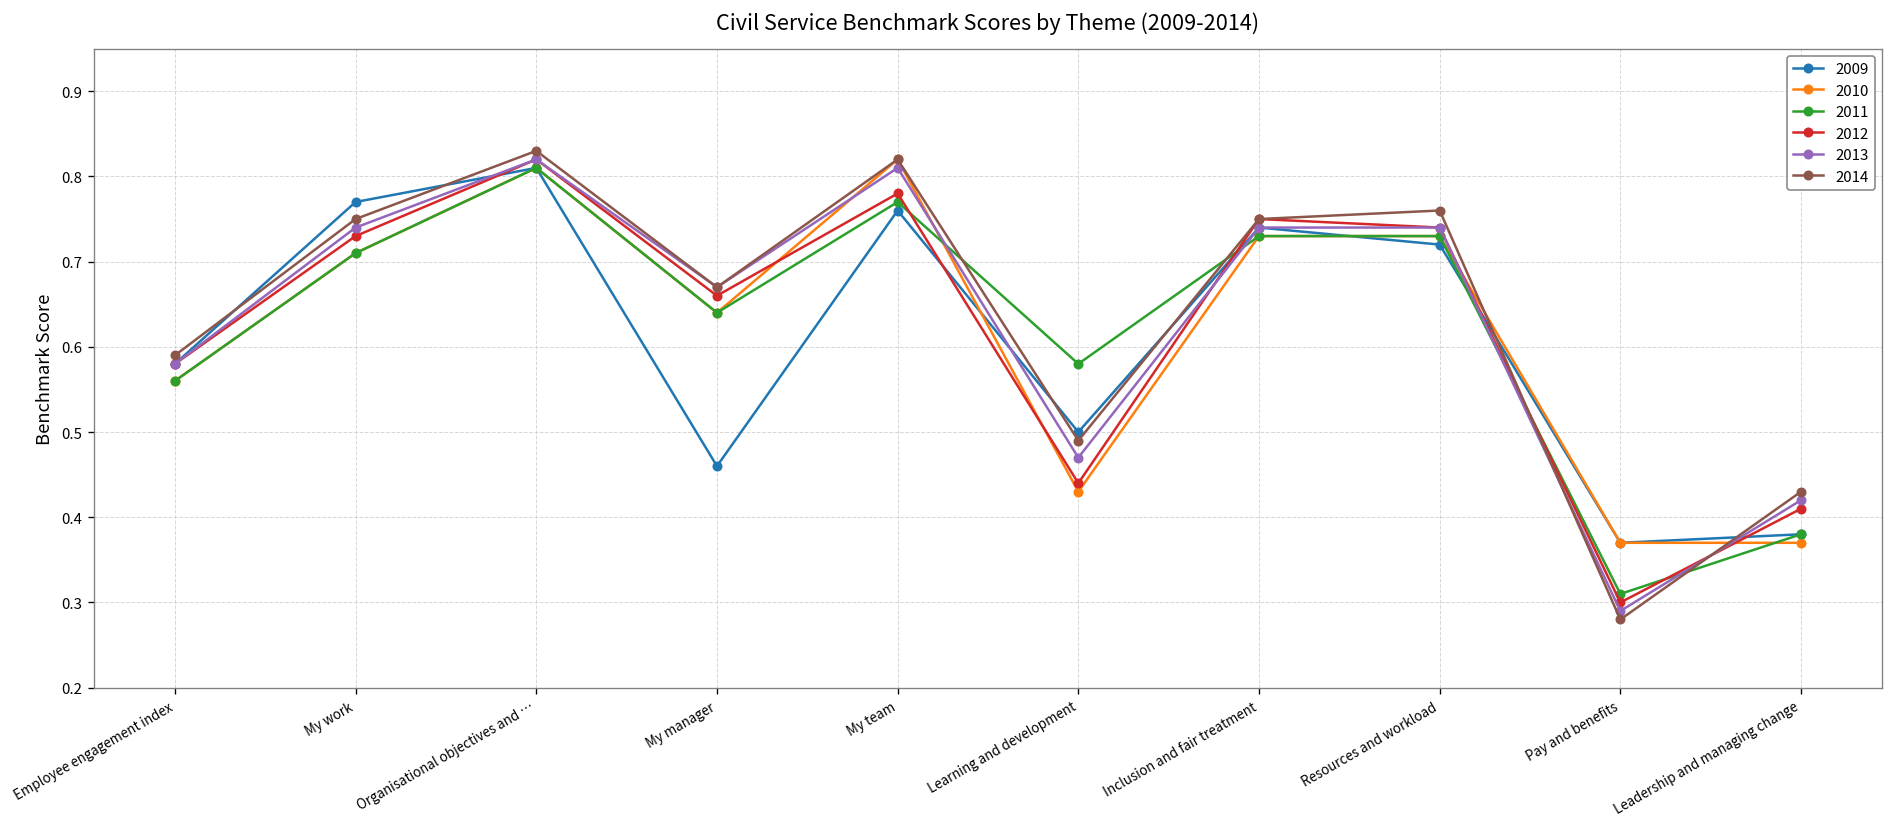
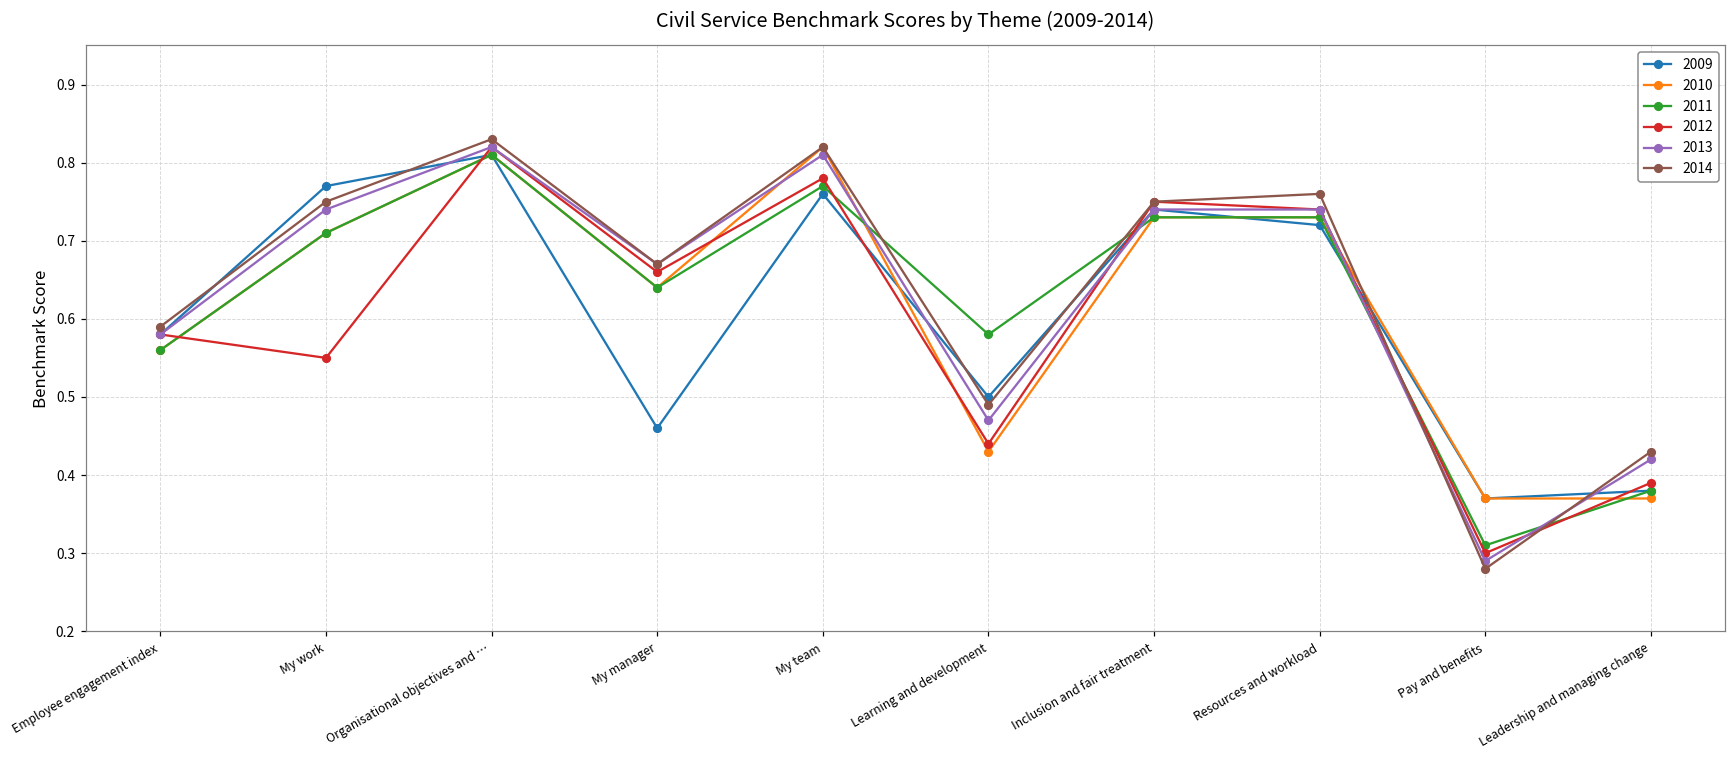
  {
    "2009": {
      "My work": 0.77,
      "My manager": 0.46,
      "My team": 0.76,
      "Learning and development": 0.50,
      "Resources and workload": 0.72
    },
    "2010": {
      "Learning and development": 0.43,
      "Leadership and managing change": 0.37
    },
    "2011": {
      "My team": 0.77,
      "Learning and development": 0.58,
      "Pay and benefits": 0.31
    },
    "2012": {
-     "My work": 0.73,
+     "My work": 0.55,
      "My manager": 0.66,
      "My team": 0.78,
      "Learning and development": 0.44,
      "Pay and benefits": 0.30,
-     "Leadership and managing change": 0.41
+     "Leadership and managing change": 0.39
    },
    "2013": {
      "My work": 0.74,
      "My team": 0.81,
      "Learning and development": 0.47,
      "Pay and benefits": 0.29,
      "Leadership and managing change": 0.42
    },
    "2014": {
      "Employee engagement index": 0.59,
      "My work": 0.75,
      "Organisational objectives and …": 0.83,
      "Learning and development": 0.49,
      "Resources and workload": 0.76,
      "Pay and benefits": 0.28,
      "Leadership and managing change": 0.43
    }
  }
